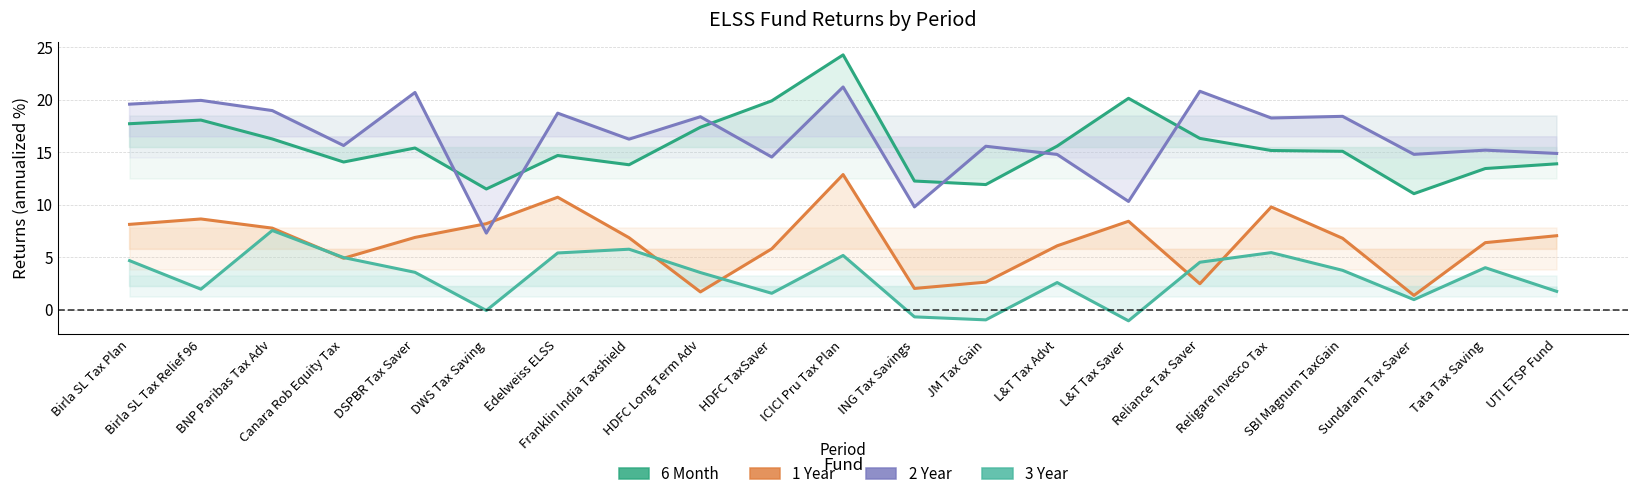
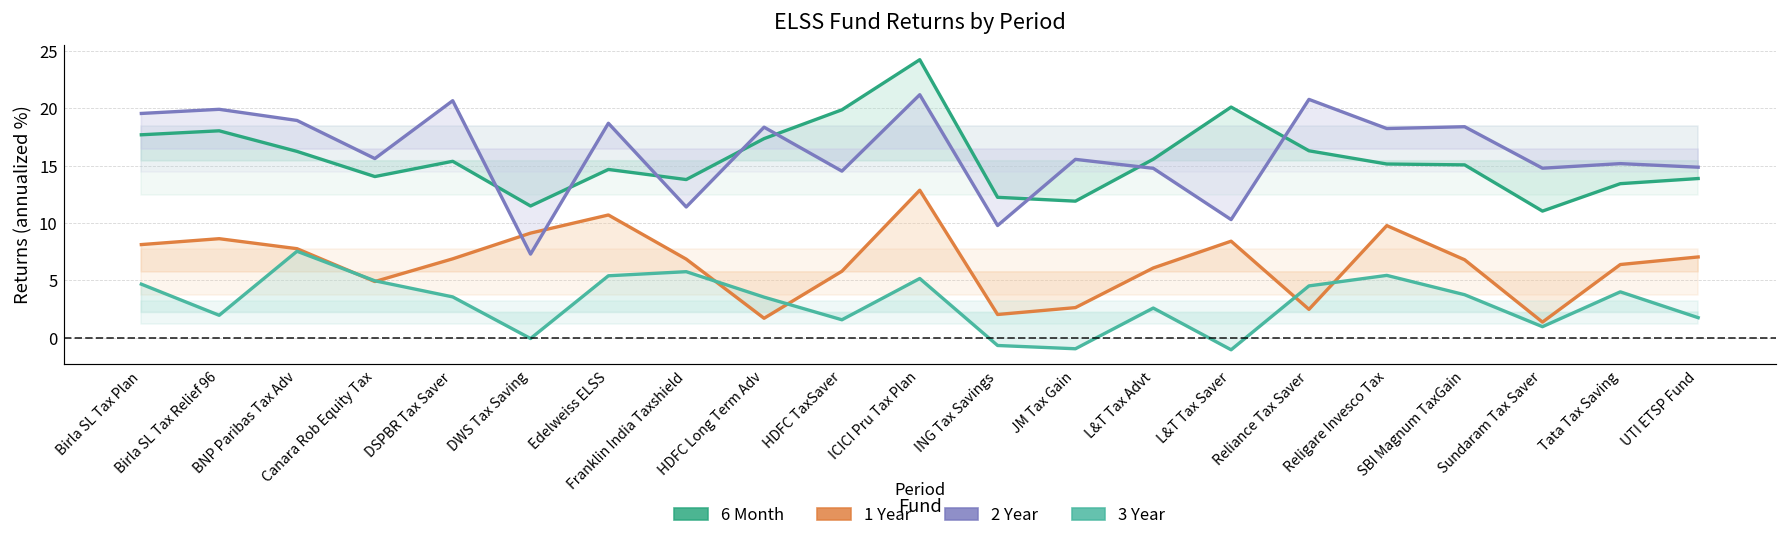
  {
    "1 Year": {
      "Birla SL Tax Plan": 8,
      "Birla SL Tax Relief 96": 9,
      "DSPBR Tax Saver": 7,
-     "DWS Tax Saving": 8,
+     "DWS Tax Saving": 9,
      "Edelweiss ELSS": 11,
      "Franklin India Taxshield": 7,
      "HDFC Long Term Adv": 2,
      "HDFC TaxSaver": 6,
      "ICICI Pru Tax Plan": 13,
      "ING Tax Savings": 2,
      "JM Tax Gain": 3,
      "L&T Tax Advt": 6,
      "L&T Tax Saver": 8,
      "Reliance Tax Saver": 2,
      "Religare Invesco Tax": 10,
      "SBI Magnum TaxGain": 7,
      "Sundaram Tax Saver": 1,
      "Tata Tax Saving": 6,
      "UTI ETSP Fund": 7
    },
    "2 Year": {
      "Birla SL Tax Plan": 20,
      "Birla SL Tax Relief 96": 20,
      "BNP Paribas Tax Adv": 19,
      "Canara Rob Equity Tax": 16,
      "DSPBR Tax Saver": 21,
      "DWS Tax Saving": 7,
-     "Franklin India Taxshield": 16,
+     "Franklin India Taxshield": 11,
      "HDFC TaxSaver": 15,
      "ICICI Pru Tax Plan": 21,
      "ING Tax Savings": 10,
      "JM Tax Gain": 16,
      "L&T Tax Advt": 15,
      "L&T Tax Saver": 10,
      "Reliance Tax Saver": 21,
      "Sundaram Tax Saver": 15,
      "Tata Tax Saving": 15,
      "UTI ETSP Fund": 15
    }
  }
